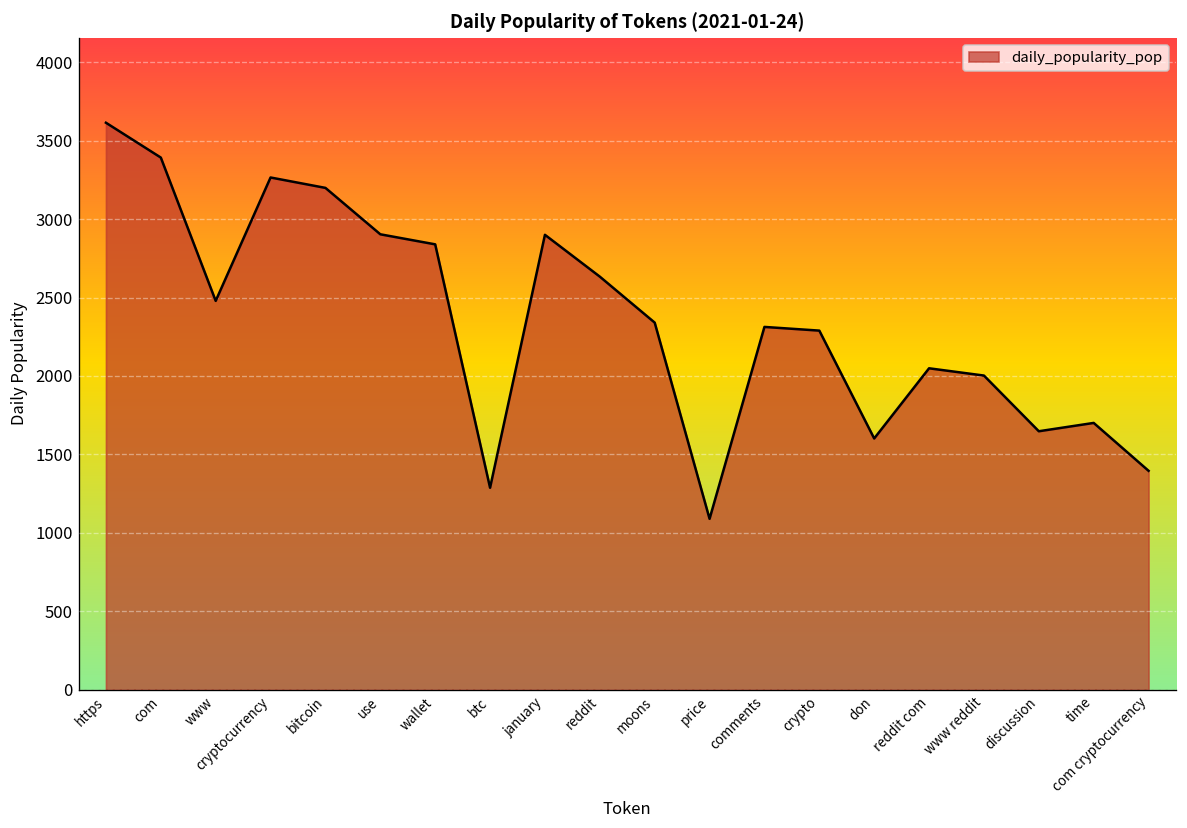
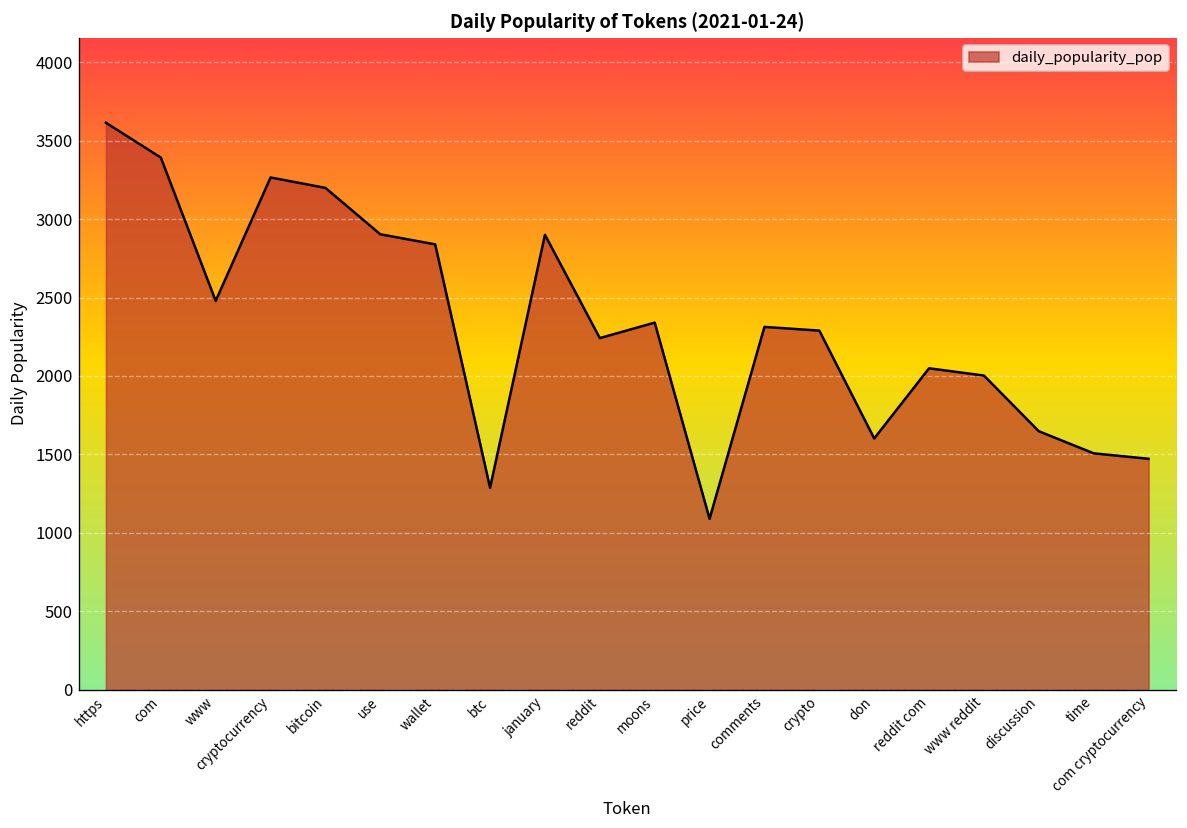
  {
    "https": 3610,
    "com": 3390,
    "www": 2480,
    "cryptocurrency": 3270,
    "bitcoin": 3200,
    "use": 2900,
    "wallet": 2840,
    "btc": 1290,
    "january": 2900,
-   "reddit": 2630,
+   "reddit": 2240,
    "moons": 2340,
    "price": 1090,
    "comments": 2310,
    "crypto": 2290,
    "don": 1600,
    "reddit com": 2050,
    "www reddit": 2000,
    "discussion": 1650,
-   "time": 1700,
-   "com cryptocurrency": 1400
+   "time": 1510,
+   "com cryptocurrency": 1470
  }
